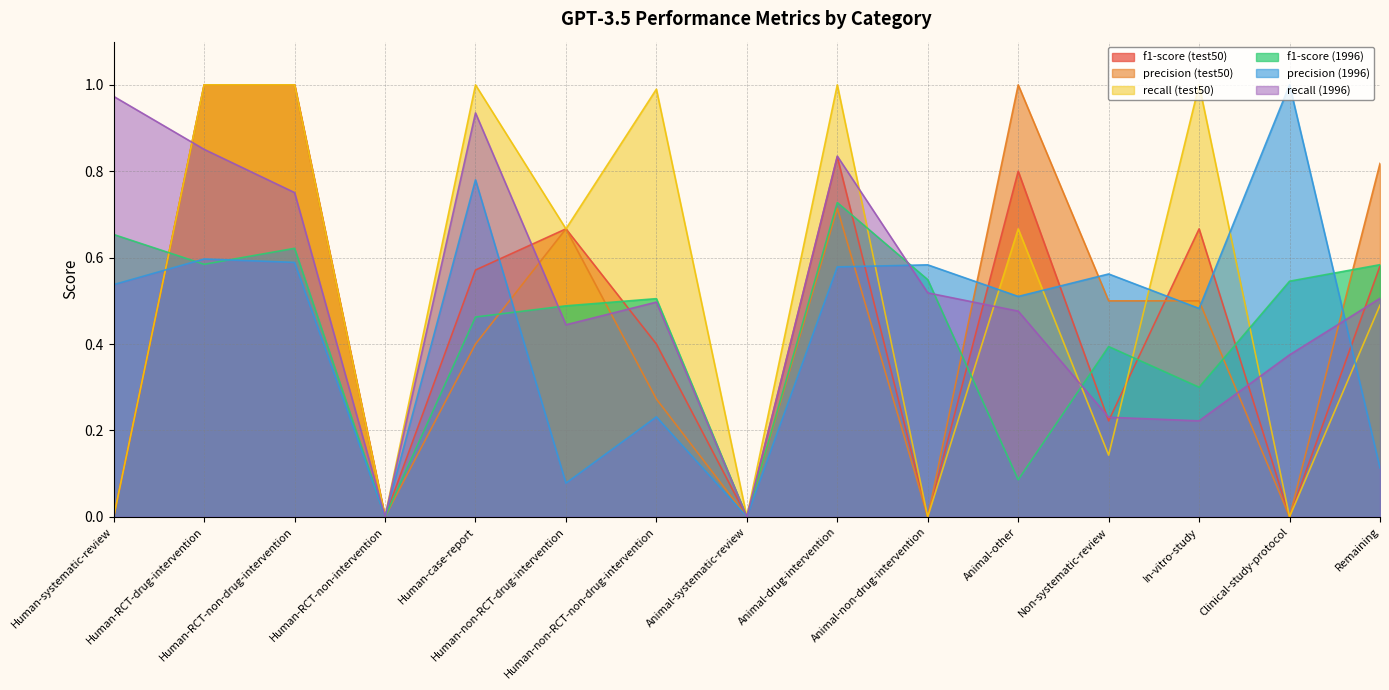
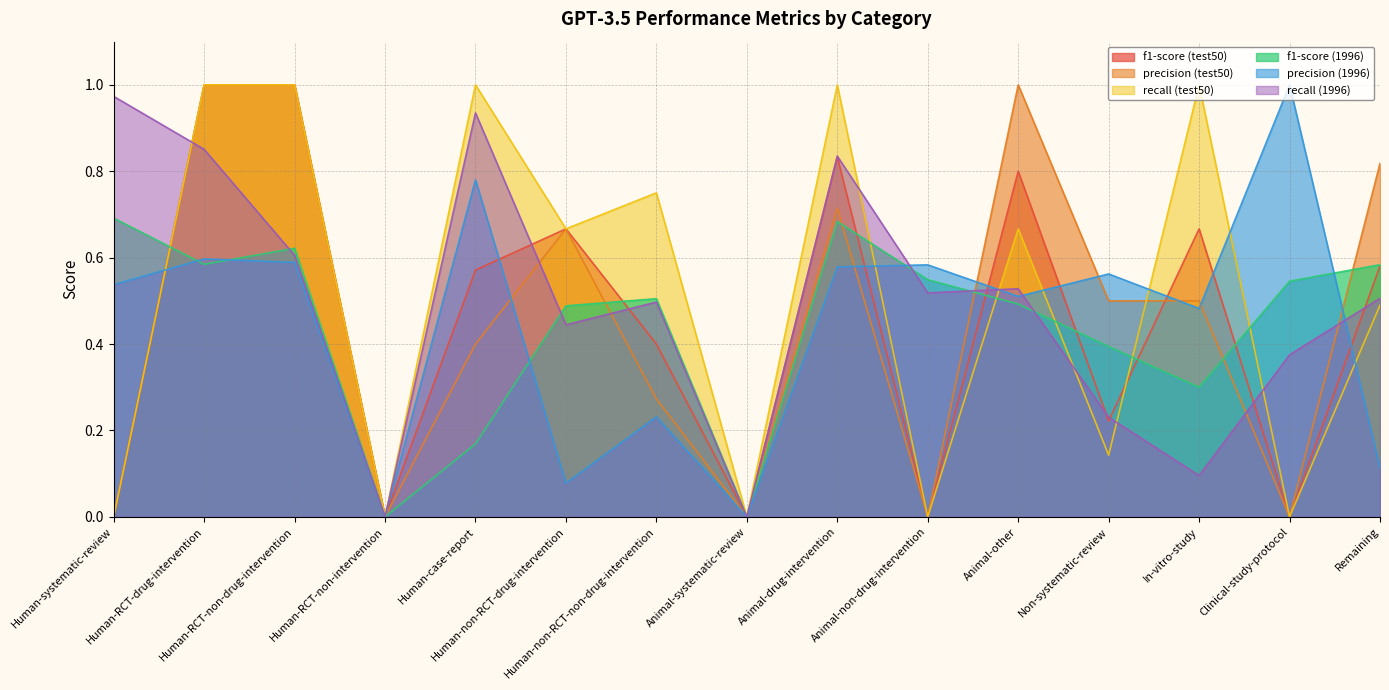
  {
    "recall (test50)": {
      "Human-case-report": 1.00,
-     "Human-non-RCT-non-drug-intervention": 0.99,
+     "Human-non-RCT-non-drug-intervention": 0.75,
      "Animal-drug-intervention": 1.00,
      "Animal-other": 0.67,
      "Non-systematic-review": 0.14,
      "Remaining": 0.49
    },
    "f1-score (1996)": {
-     "Human-systematic-review": 0.65,
+     "Human-systematic-review": 0.69,
      "Human-RCT-drug-intervention": 0.58,
      "Human-RCT-non-drug-intervention": 0.62,
-     "Human-case-report": 0.46,
+     "Human-case-report": 0.17,
      "Human-non-RCT-drug-intervention": 0.49,
      "Human-non-RCT-non-drug-intervention": 0.51,
-     "Animal-drug-intervention": 0.73,
+     "Animal-drug-intervention": 0.68,
      "Animal-non-drug-intervention": 0.55,
-     "Animal-other": 0.09,
+     "Animal-other": 0.49,
      "Non-systematic-review": 0.39,
      "In-vitro-study": 0.30,
      "Clinical-study-protocol": 0.55
    },
    "precision (1996)": {
      "Human-systematic-review": 0.54,
      "Human-RCT-drug-intervention": 0.60,
      "Human-RCT-non-drug-intervention": 0.59,
      "Human-case-report": 0.78,
      "Human-non-RCT-drug-intervention": 0.08,
      "Human-non-RCT-non-drug-intervention": 0.23,
      "Animal-drug-intervention": 0.58,
      "Animal-non-drug-intervention": 0.58,
      "Animal-other": 0.51,
      "Non-systematic-review": 0.56,
      "In-vitro-study": 0.48,
      "Remaining": 0.11
    },
    "recall (1996)": {
      "Human-systematic-review": 0.97,
      "Human-RCT-drug-intervention": 0.85,
-     "Human-RCT-non-drug-intervention": 0.75,
+     "Human-RCT-non-drug-intervention": 0.61,
      "Human-case-report": 0.94,
      "Human-non-RCT-drug-intervention": 0.44,
      "Human-non-RCT-non-drug-intervention": 0.50,
      "Animal-non-drug-intervention": 0.52,
-     "Animal-other": 0.48,
+     "Animal-other": 0.53,
      "Non-systematic-review": 0.23,
-     "In-vitro-study": 0.22,
+     "In-vitro-study": 0.10,
      "Clinical-study-protocol": 0.38,
      "Remaining": 0.51
    }
  }
